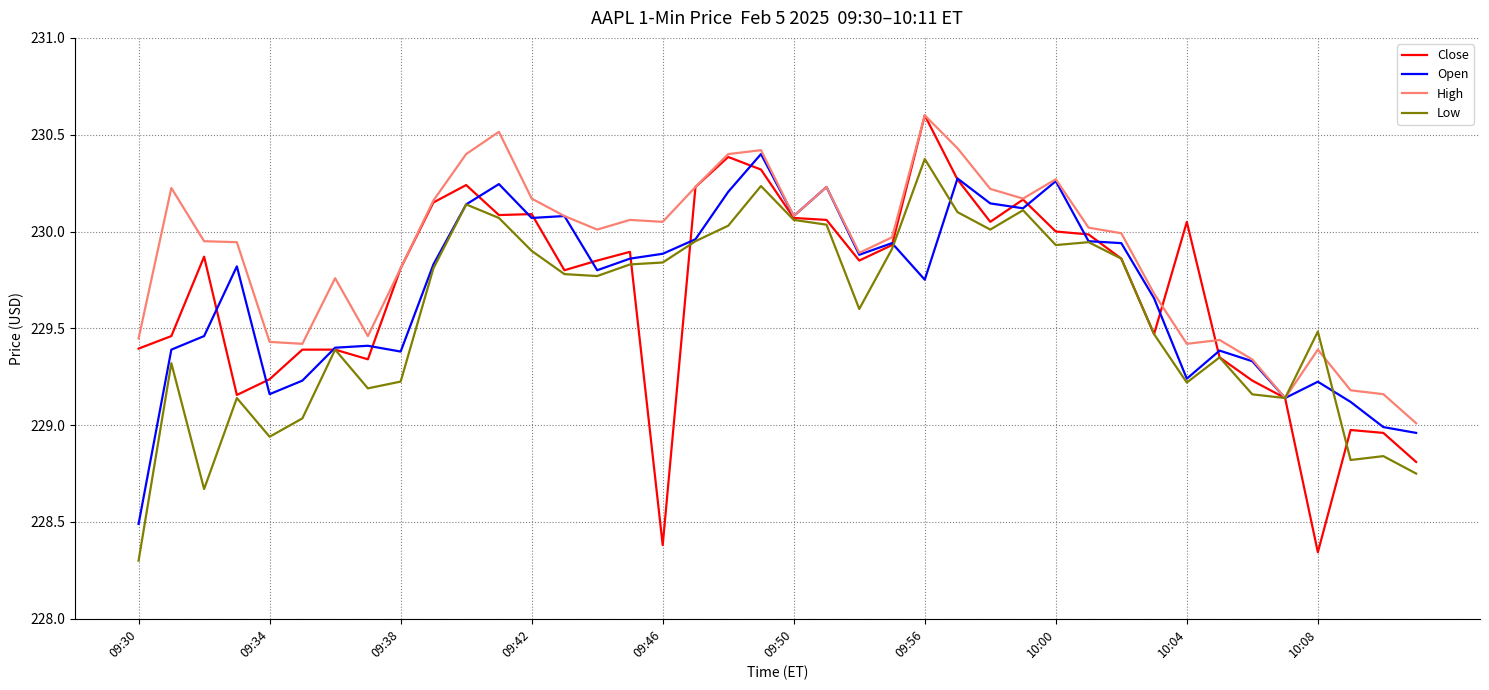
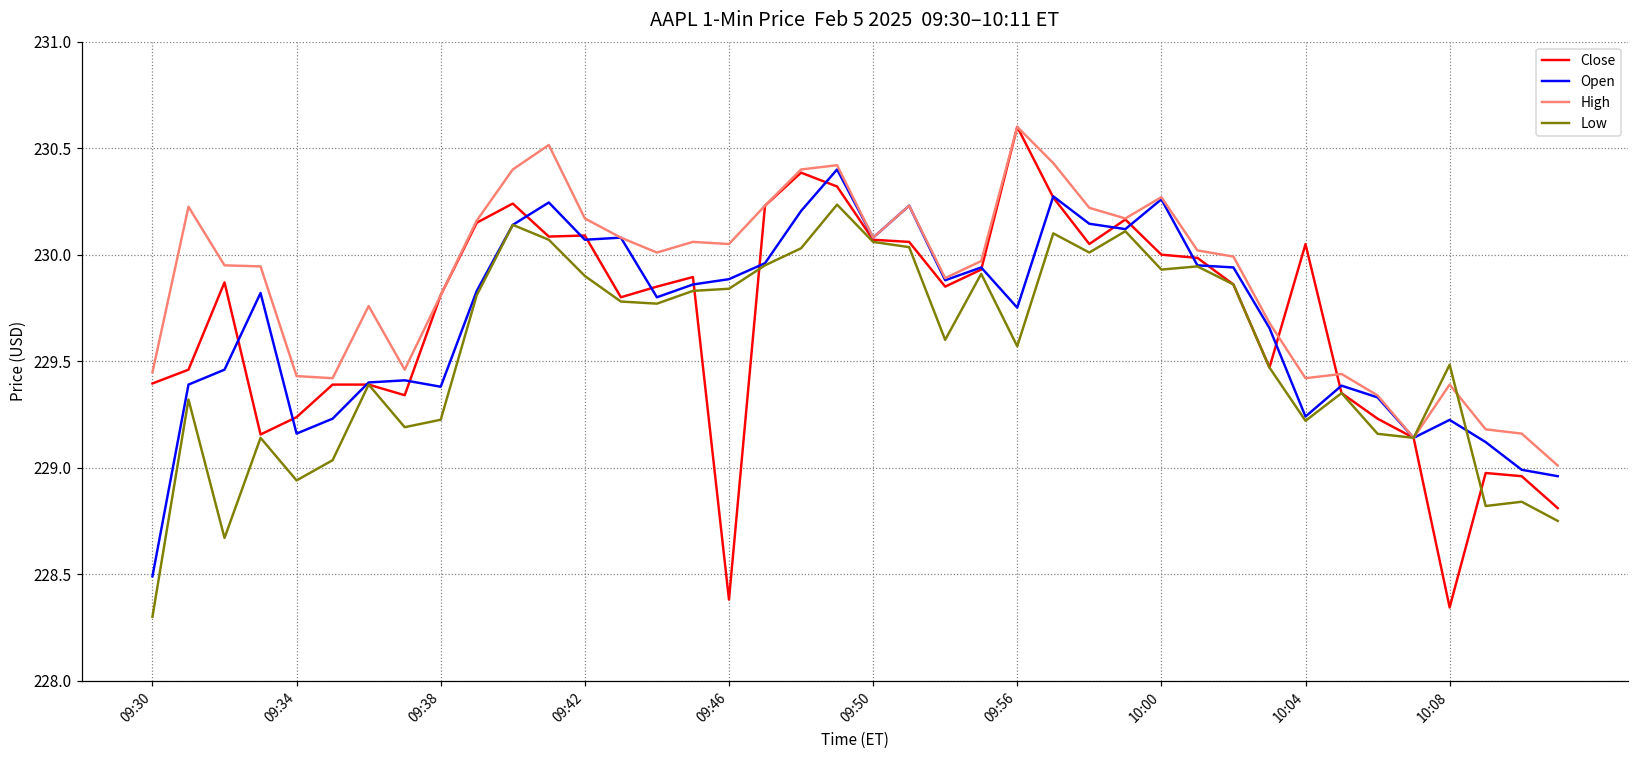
  {
    "Close": {
      "09:30": 229.40,
      "09:34": 229.24,
      "09:42": 230.09,
      "09:46": 228.38,
      "10:00": 230.00,
      "10:04": 230.05,
      "10:08": 228.34
    },
    "Open": {
      "09:30": 228.49,
      "09:34": 229.16,
      "09:38": 229.38,
      "09:42": 230.07,
      "09:46": 229.88,
      "09:56": 229.75,
      "10:04": 229.24,
      "10:08": 229.22
    },
    "High": {
      "09:30": 229.45,
      "09:34": 229.43,
      "09:42": 230.17,
      "09:46": 230.05,
      "10:04": 229.42,
      "10:08": 229.39
    },
    "Low": {
      "09:30": 228.30,
      "09:34": 228.94,
      "09:38": 229.23,
      "09:42": 229.90,
      "09:46": 229.84,
-     "09:56": 230.37,
+     "09:56": 229.57,
      "10:00": 229.93,
      "10:04": 229.22,
      "10:08": 229.48
    }
  }
